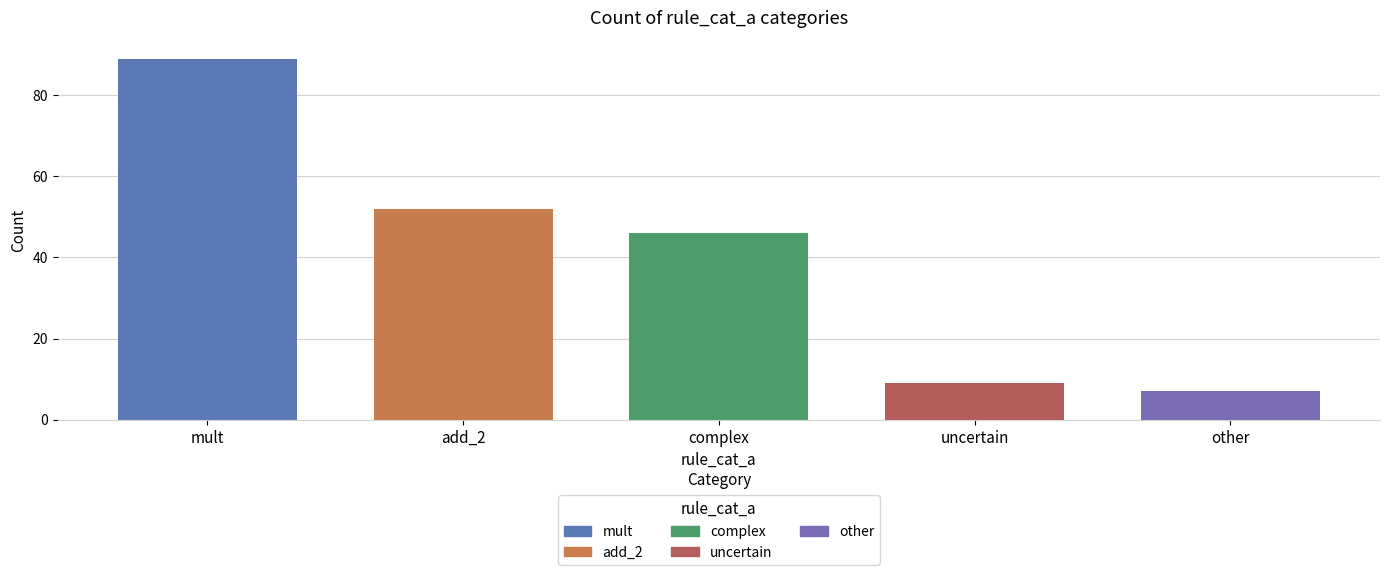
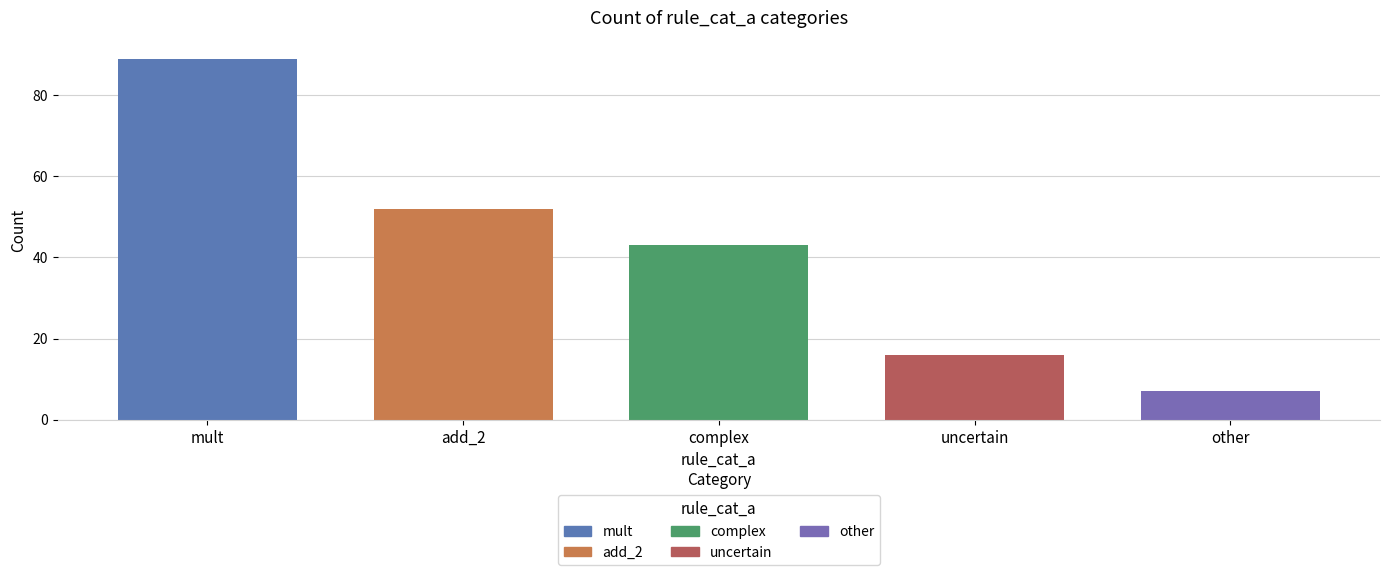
  {
    "mult": 89,
    "add_2": 52,
-   "complex": 46,
-   "uncertain": 9,
+   "complex": 43,
+   "uncertain": 16,
    "other": 7
  }
